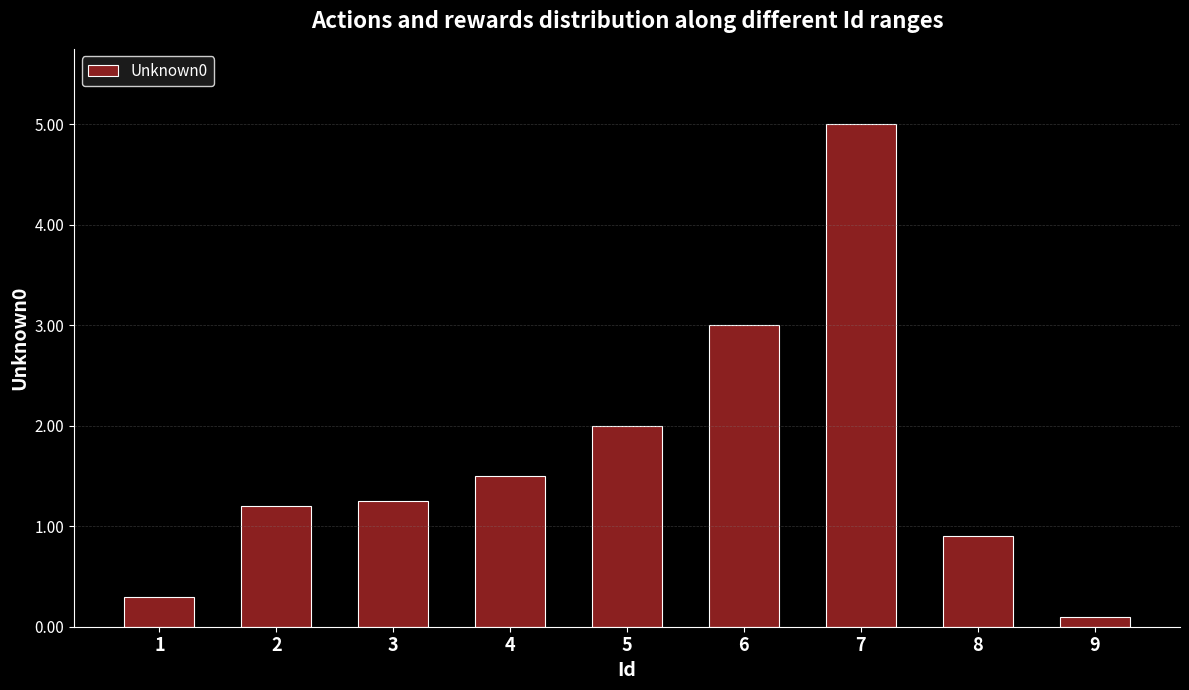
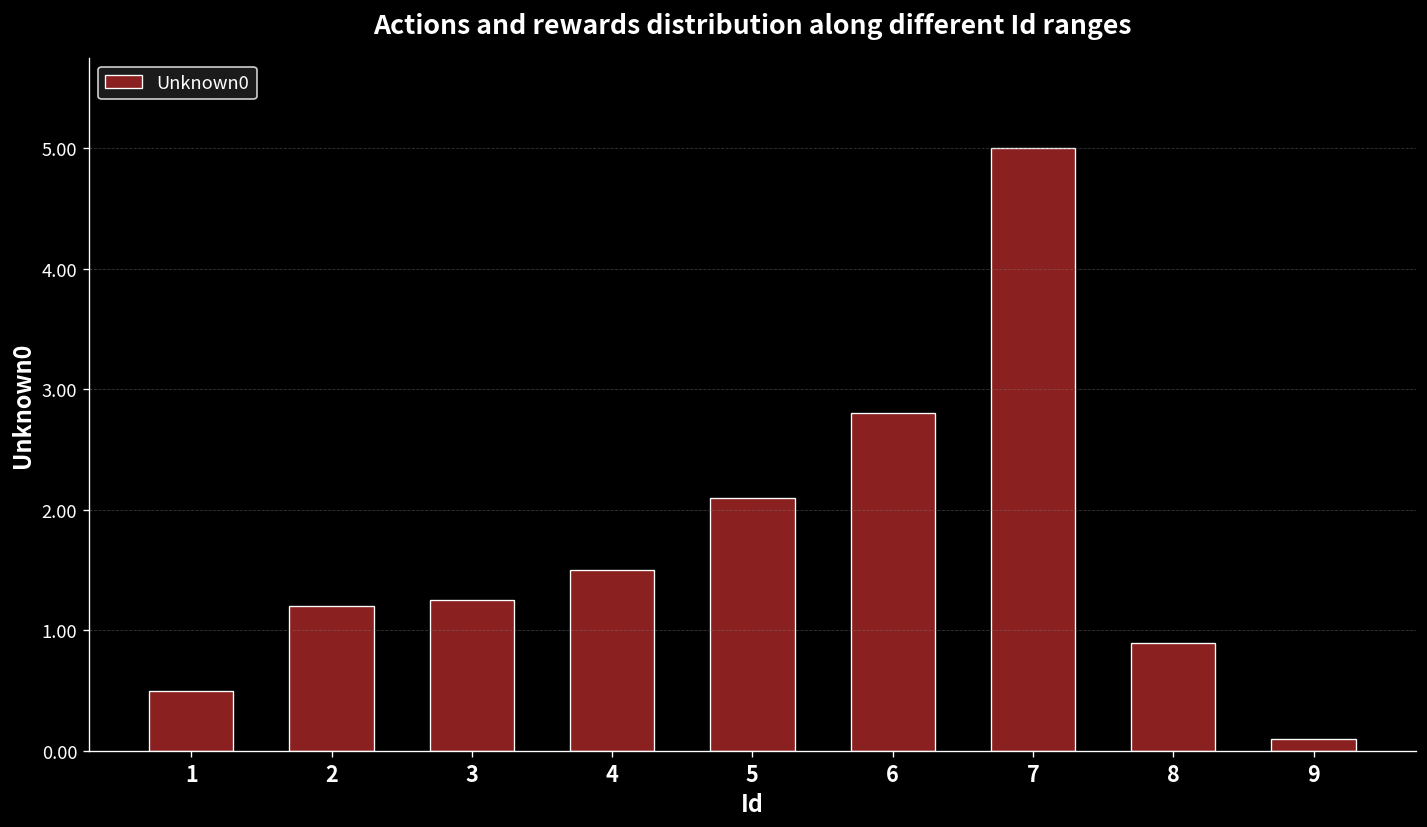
  {
-   "1": 0.3,
+   "1": 0.5,
    "2": 1.2,
    "3": 1.25,
    "4": 1.5,
-   "5": 2.0,
-   "6": 3.0,
+   "5": 2.1,
+   "6": 2.8,
    "7": 5.0,
    "8": 0.9,
    "9": 0.1
  }
